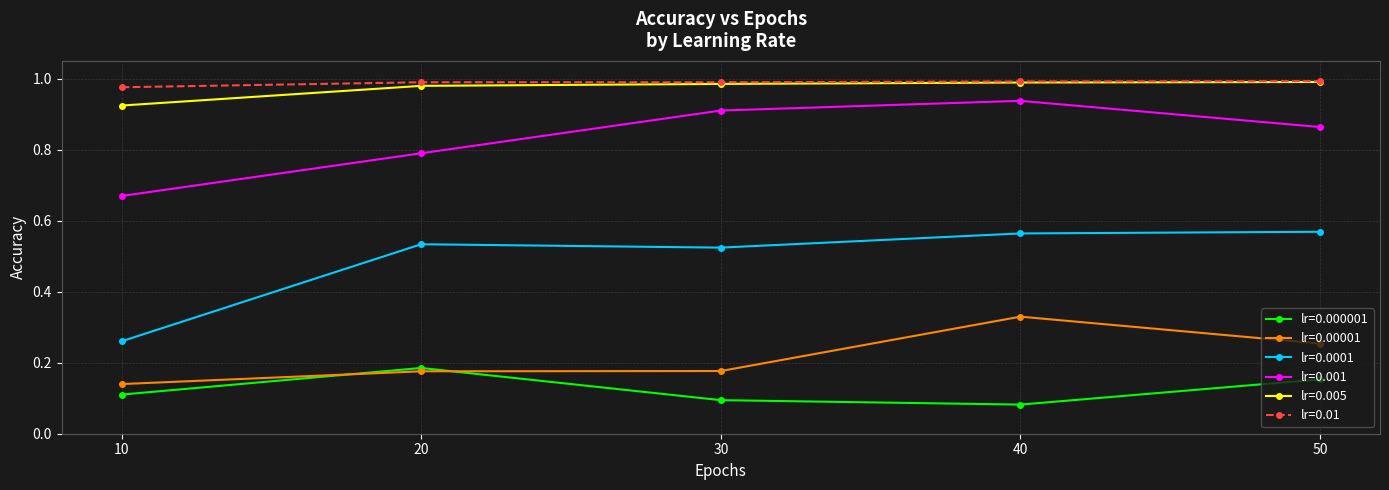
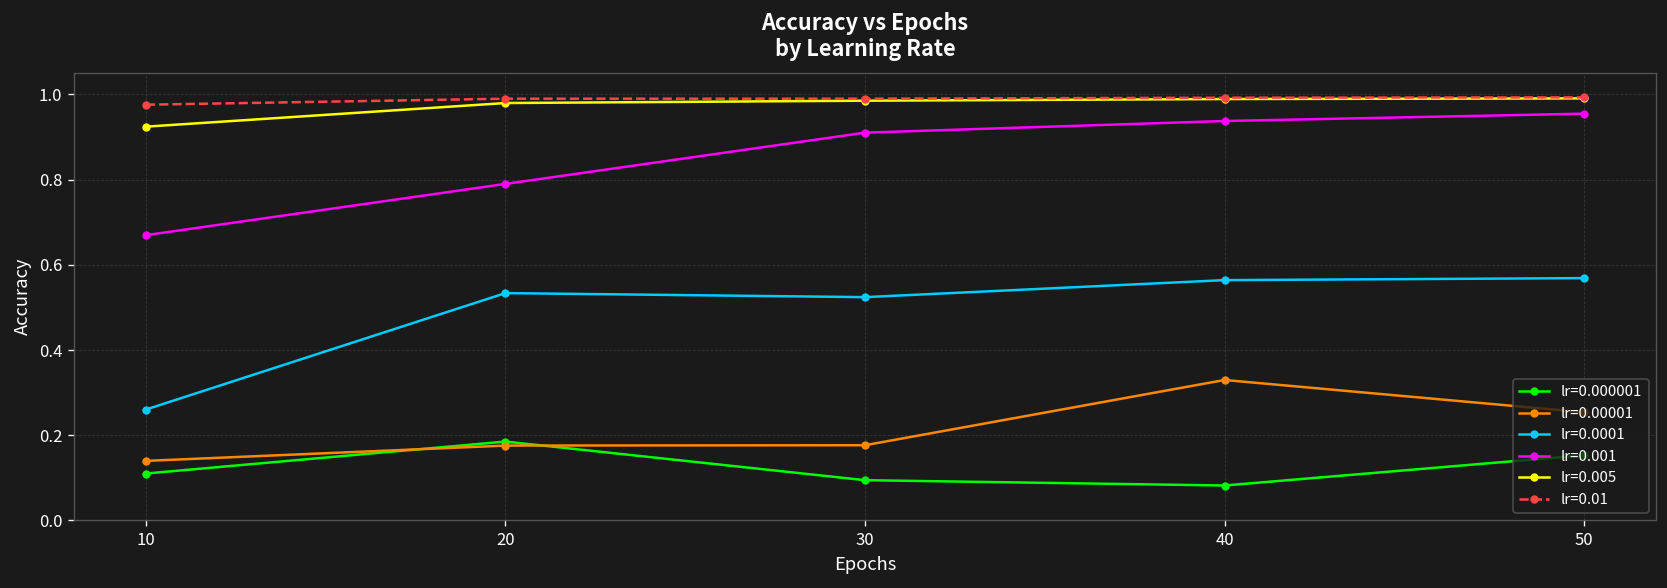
  {
    "lr=0.000001": {
      "10": 0.11,
      "20": 0.19,
      "30": 0.09,
      "40": 0.08
    },
    "lr=0.00001": {
      "10": 0.14,
      "20": 0.18,
      "30": 0.18,
      "40": 0.33
    },
    "lr=0.0001": {
      "10": 0.26,
      "20": 0.53,
      "30": 0.52,
      "40": 0.56,
      "50": 0.57
    },
    "lr=0.001": {
      "10": 0.67,
      "20": 0.79,
      "30": 0.91,
      "40": 0.94,
-     "50": 0.86
+     "50": 0.95
    },
    "lr=0.005": {
      "10": 0.92,
      "20": 0.98
    },
    "lr=0.01": {
      "10": 0.98,
      "20": 0.99
    }
  }
